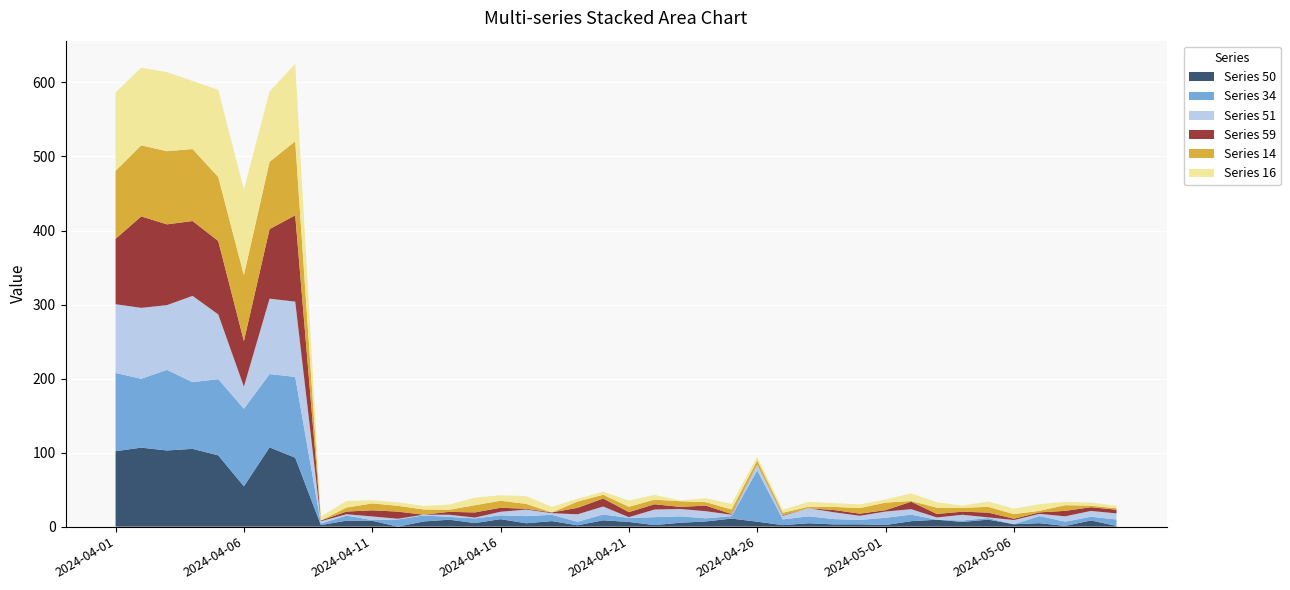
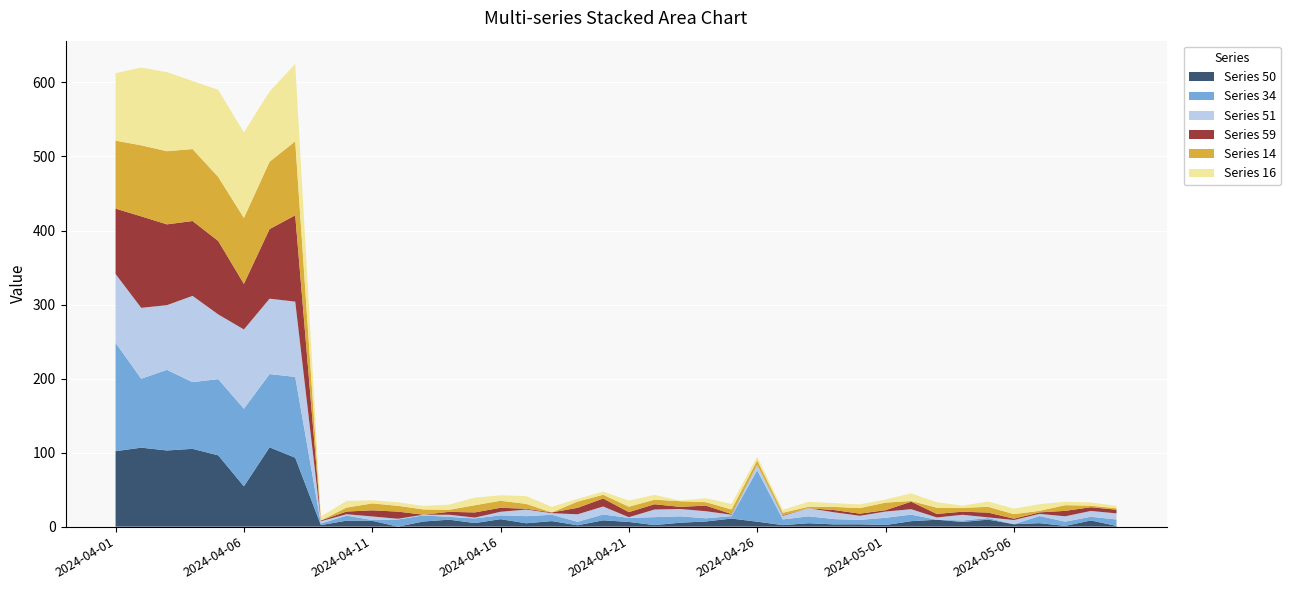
  {
    "Series 50": {
      "2024-04-01": 100,
      "2024-04-06": 50,
      "2024-04-16": 10,
      "2024-04-21": 10,
      "2024-04-26": 10
    },
    "Series 34": {
-     "2024-04-01": 110,
+     "2024-04-01": 150,
      "2024-04-06": 100,
      "2024-04-16": 10,
      "2024-04-26": 70,
      "2024-05-01": 10
    },
    "Series 51": {
      "2024-04-01": 90,
-     "2024-04-06": 30,
+     "2024-04-06": 110,
      "2024-04-11": 0,
      "2024-04-16": 0
    },
    "Series 59": {
      "2024-04-01": 90,
      "2024-04-06": 60,
      "2024-04-11": 10,
      "2024-04-16": 10,
      "2024-04-21": 10
    },
    "Series 14": {
      "2024-04-01": 90,
      "2024-04-06": 90,
      "2024-04-11": 10,
      "2024-04-16": 10,
      "2024-04-21": 10,
      "2024-04-26": 10,
      "2024-05-01": 10,
      "2024-05-06": 10
    },
    "Series 16": {
-     "2024-04-01": 110,
+     "2024-04-01": 90,
      "2024-04-06": 120,
      "2024-04-11": 0,
      "2024-04-16": 10,
      "2024-04-21": 10,
      "2024-04-26": 0,
      "2024-05-01": 0,
      "2024-05-06": 10
    }
  }
